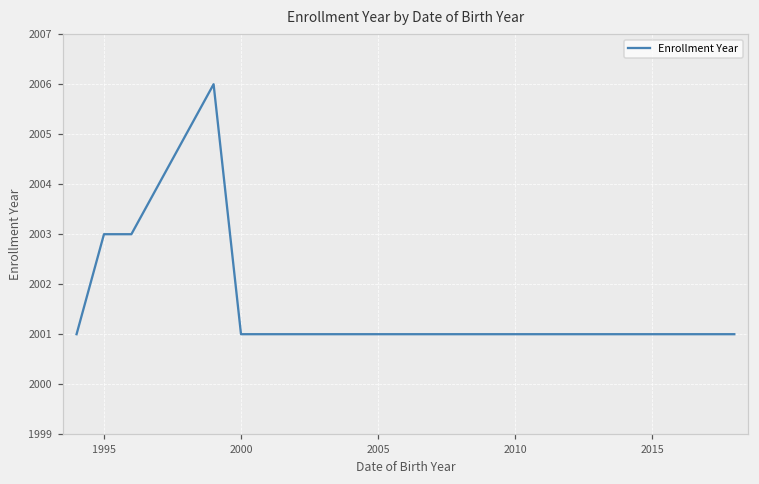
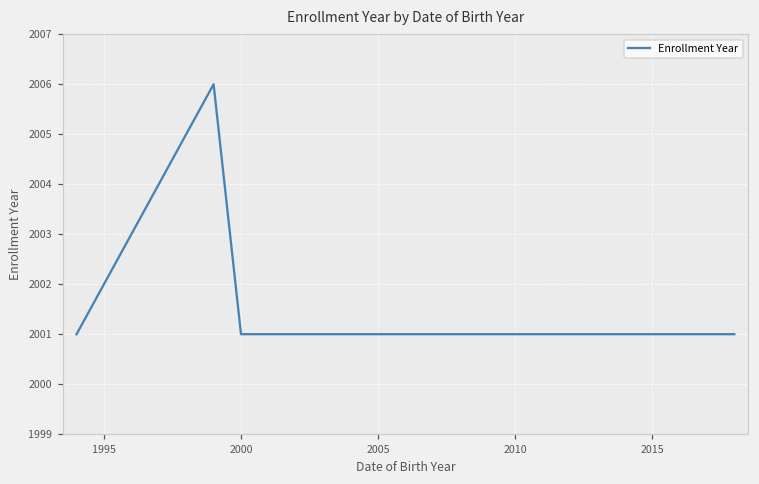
  {
-   "1995": 2003,
+   "1995": 2002,
    "2000": 2001,
    "2005": 2001,
    "2010": 2001,
    "2015": 2001
  }
